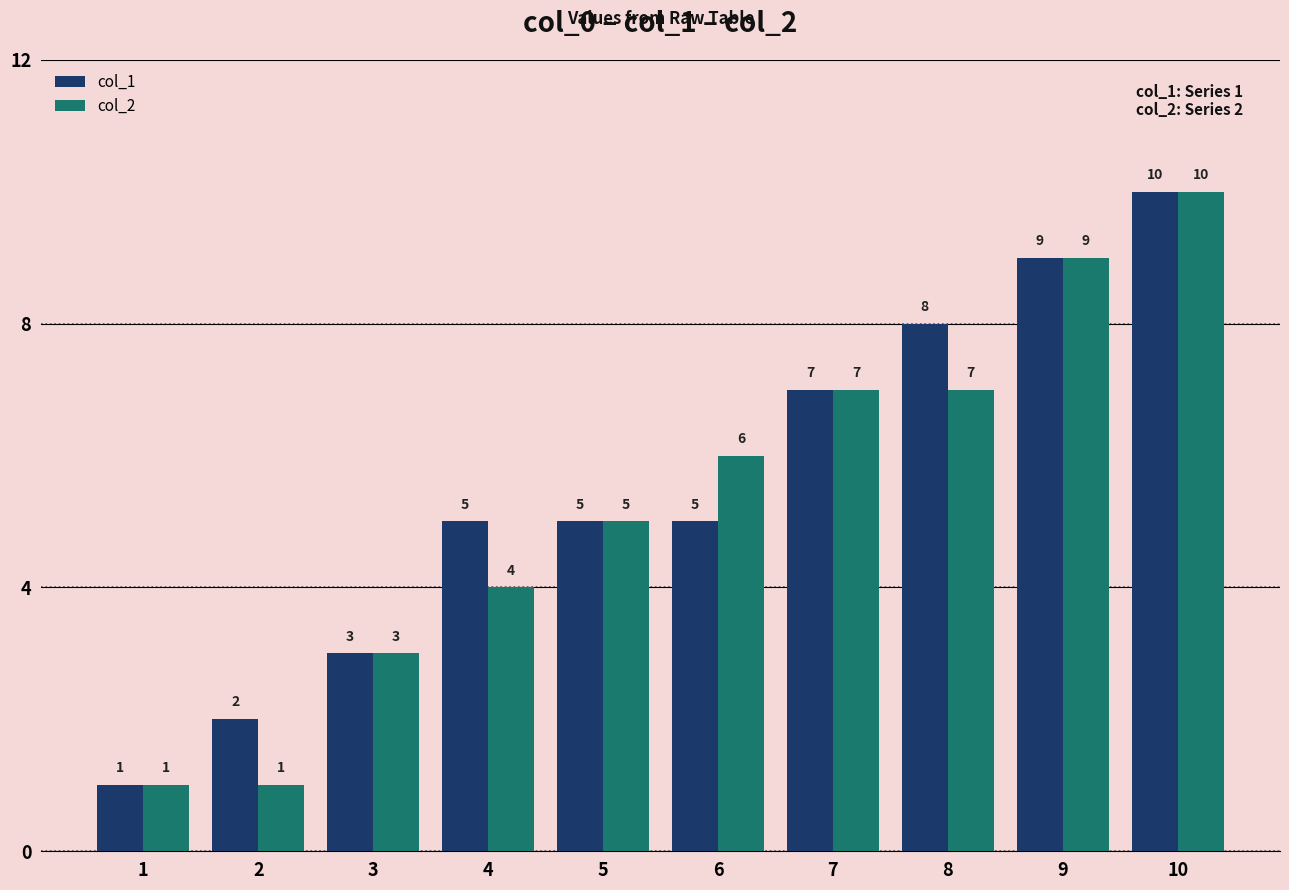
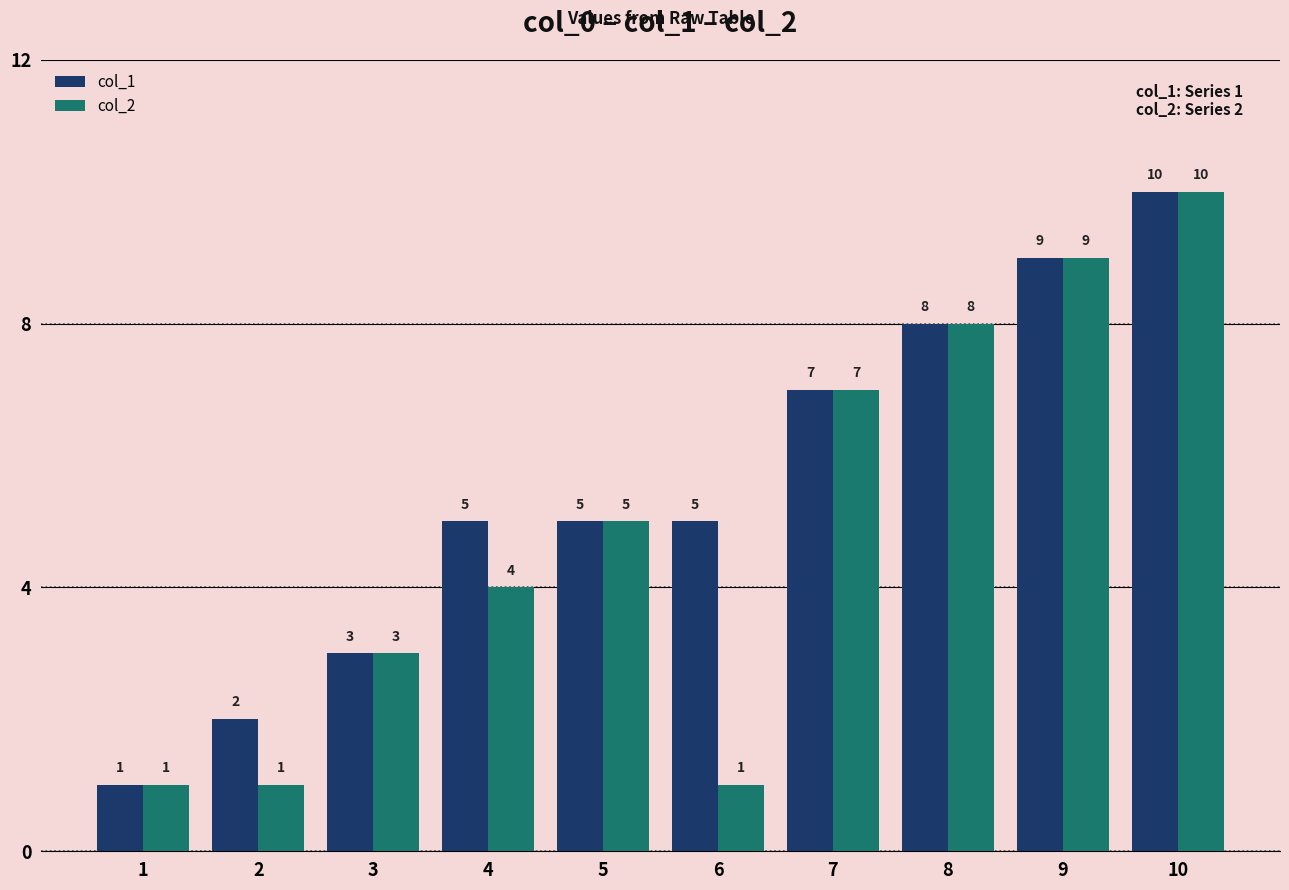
  {
    "col_1": {
      "1": 1,
      "2": 2,
      "3": 3,
      "4": 5,
      "5": 5,
      "6": 5,
      "7": 7,
      "8": 8,
      "9": 9,
      "10": 10
    },
    "col_2": {
      "1": 1,
      "2": 1,
      "3": 3,
      "4": 4,
      "5": 5,
-     "6": 6,
+     "6": 1,
      "7": 7,
-     "8": 7,
+     "8": 8,
      "9": 9,
      "10": 10
    }
  }
